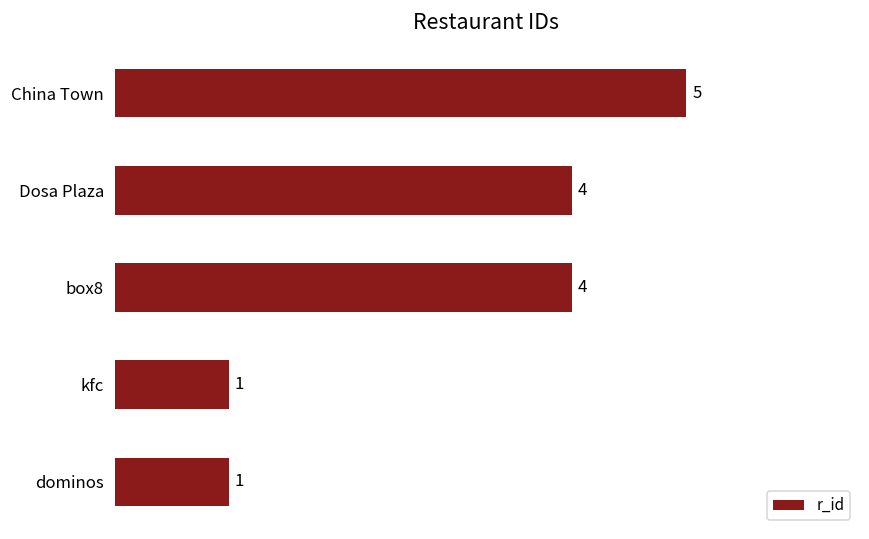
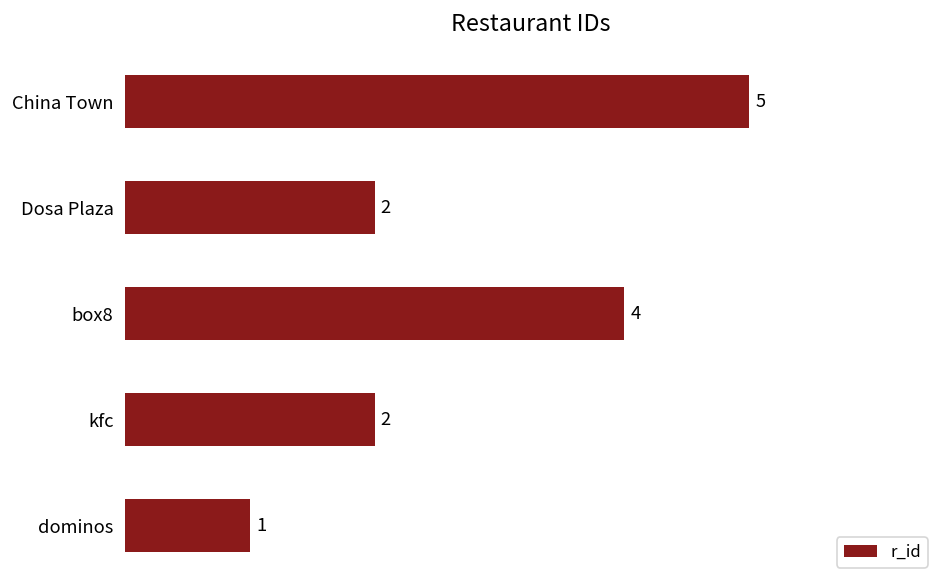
  {
    "China Town": 5,
-   "Dosa Plaza": 4,
+   "Dosa Plaza": 2,
    "box8": 4,
-   "kfc": 1,
+   "kfc": 2,
    "dominos": 1
  }
